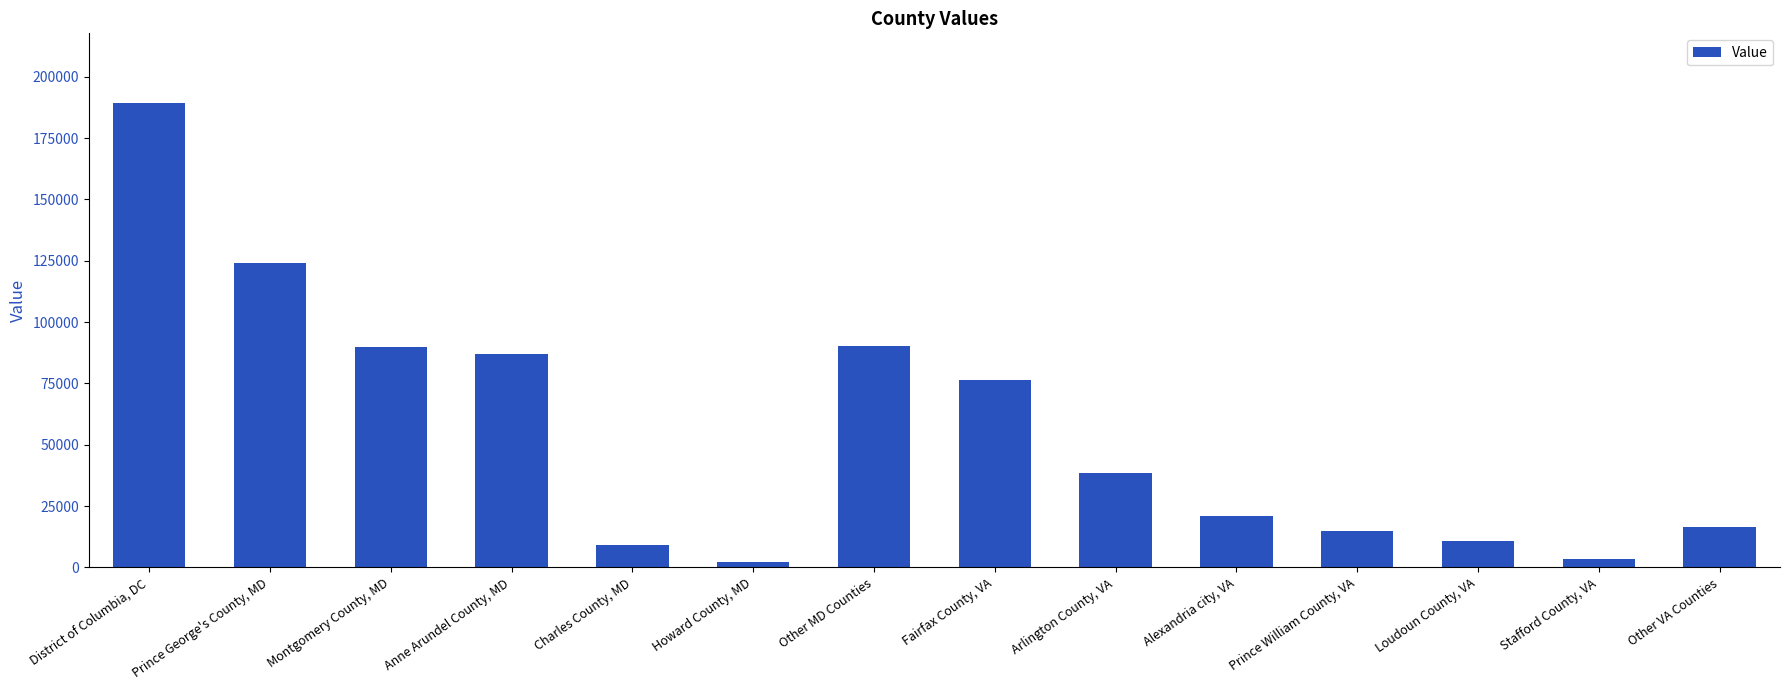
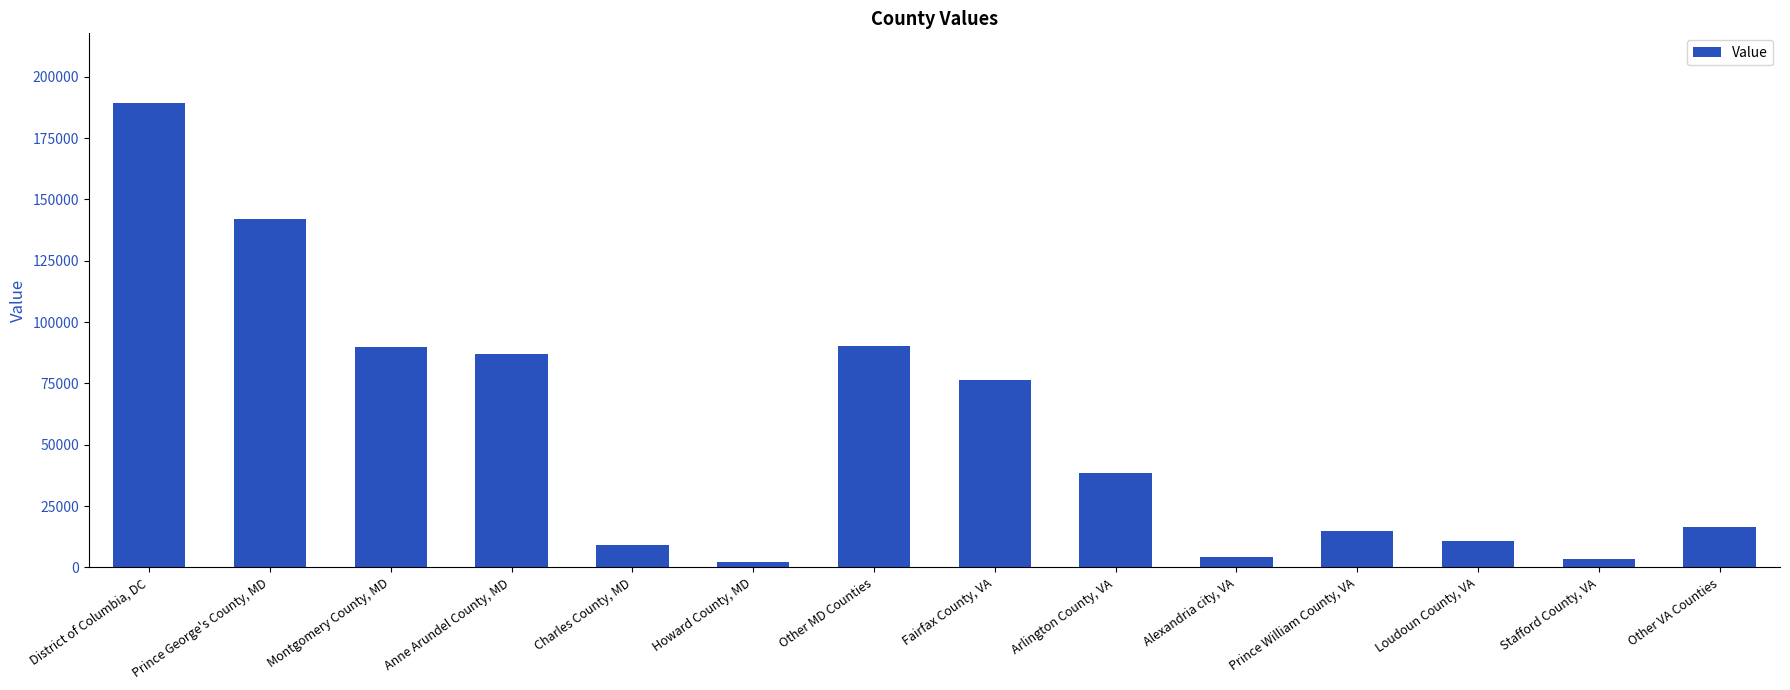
  {
    "District of Columbia, DC": 189000,
-   "Prince George's County, MD": 124000,
+   "Prince George's County, MD": 142000,
    "Montgomery County, MD": 90000,
    "Anne Arundel County, MD": 87000,
    "Charles County, MD": 9000,
    "Howard County, MD": 2000,
    "Other MD Counties": 90000,
    "Fairfax County, VA": 76000,
    "Arlington County, VA": 39000,
-   "Alexandria city, VA": 21000,
+   "Alexandria city, VA": 4000,
    "Prince William County, VA": 15000,
    "Loudoun County, VA": 11000,
    "Stafford County, VA": 3000,
    "Other VA Counties": 17000
  }
